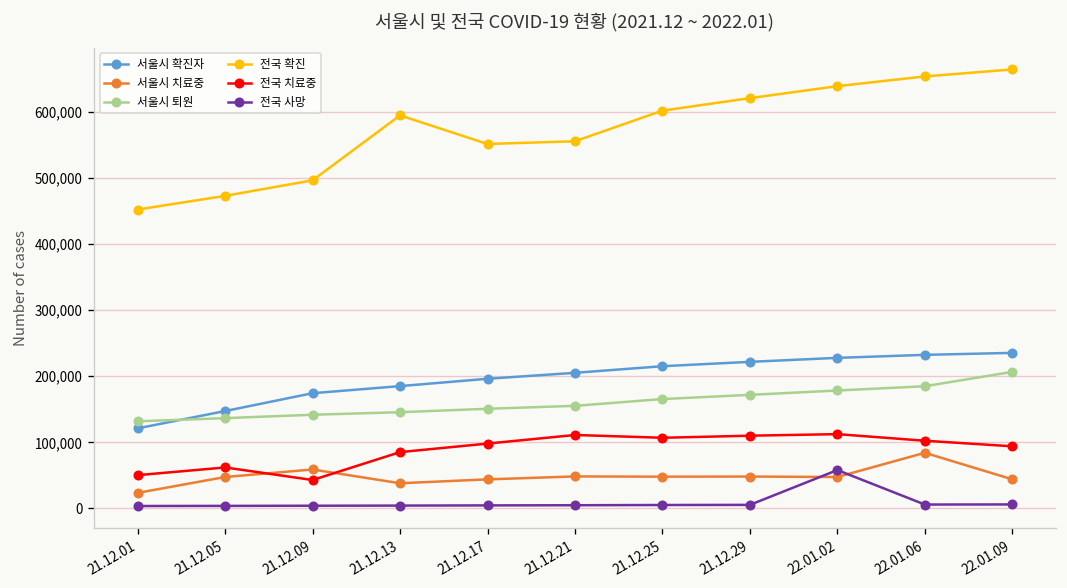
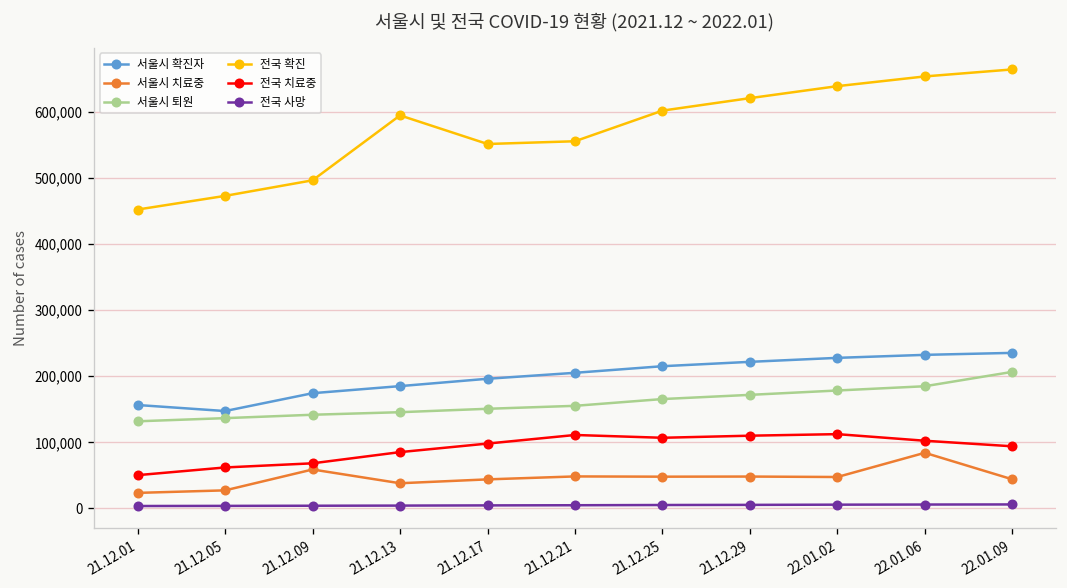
  {
    "서울시 확진자": {
-     "21.12.01": "120,000",
+     "21.12.01": "160,000",
      "21.12.05": "150,000",
      "21.12.09": "170,000",
      "21.12.13": "190,000",
      "21.12.17": "200,000",
      "21.12.21": "210,000",
      "21.12.25": "220,000",
      "21.12.29": "220,000",
      "22.01.02": "230,000",
      "22.01.06": "230,000",
      "22.01.09": "240,000"
    },
    "서울시 치료중": {
      "21.12.01": "20,000",
-     "21.12.05": "50,000",
+     "21.12.05": "30,000",
      "21.12.09": "60,000",
      "21.12.13": "40,000",
      "21.12.17": "40,000",
      "21.12.21": "50,000",
      "21.12.25": "50,000",
      "21.12.29": "50,000",
      "22.01.02": "50,000",
      "22.01.06": "80,000",
      "22.01.09": "40,000"
    },
    "서울시 퇴원": {
      "21.12.01": "130,000",
      "21.12.05": "140,000",
      "21.12.09": "140,000",
      "21.12.13": "150,000",
      "21.12.17": "150,000",
      "21.12.21": "160,000",
      "21.12.25": "170,000",
      "21.12.29": "170,000",
      "22.01.02": "180,000",
      "22.01.06": "180,000",
      "22.01.09": "210,000"
    },
    "전국 확진": {
      "21.12.01": "450,000",
      "21.12.05": "470,000",
      "21.12.09": "500,000",
      "21.12.13": "590,000",
      "21.12.17": "550,000",
      "21.12.21": "560,000",
      "21.12.25": "600,000",
      "21.12.29": "620,000",
      "22.01.02": "640,000",
      "22.01.06": "650,000",
      "22.01.09": "660,000"
    },
    "전국 치료중": {
      "21.12.01": "50,000",
      "21.12.05": "60,000",
-     "21.12.09": "40,000",
+     "21.12.09": "70,000",
      "21.12.13": "90,000",
      "21.12.17": "100,000",
      "21.12.21": "110,000",
      "21.12.25": "110,000",
      "21.12.29": "110,000",
      "22.01.02": "110,000",
      "22.01.06": "100,000",
      "22.01.09": "90,000"
    },
    "전국 사망": {
      "21.12.01": "0",
      "21.12.05": "0",
      "21.12.09": "0",
      "21.12.13": "0",
      "21.12.17": "0",
      "21.12.21": "0",
      "21.12.25": "10,000",
      "21.12.29": "10,000",
-     "22.01.02": "60,000",
+     "22.01.02": "10,000",
      "22.01.06": "10,000",
      "22.01.09": "10,000"
    }
  }
